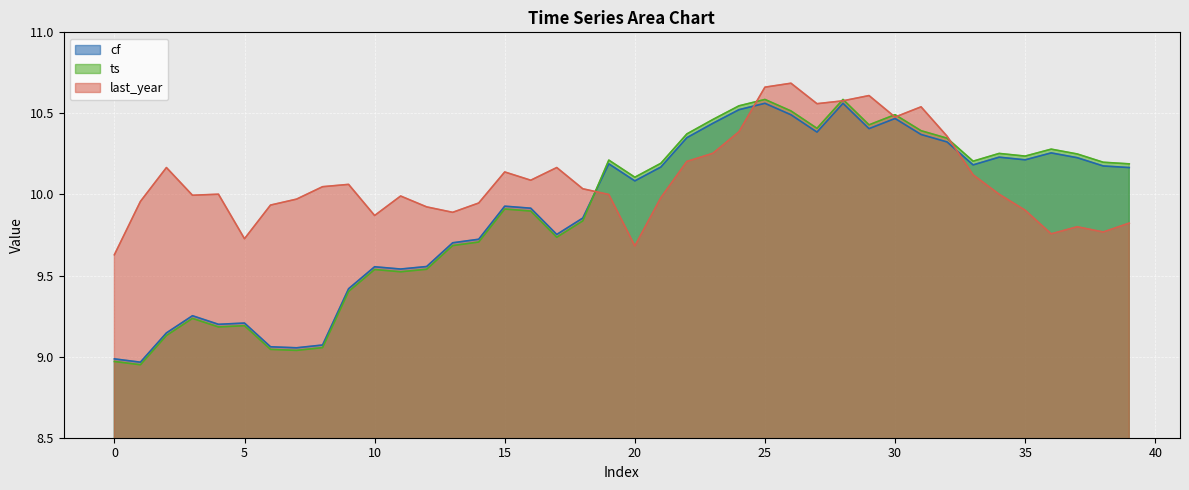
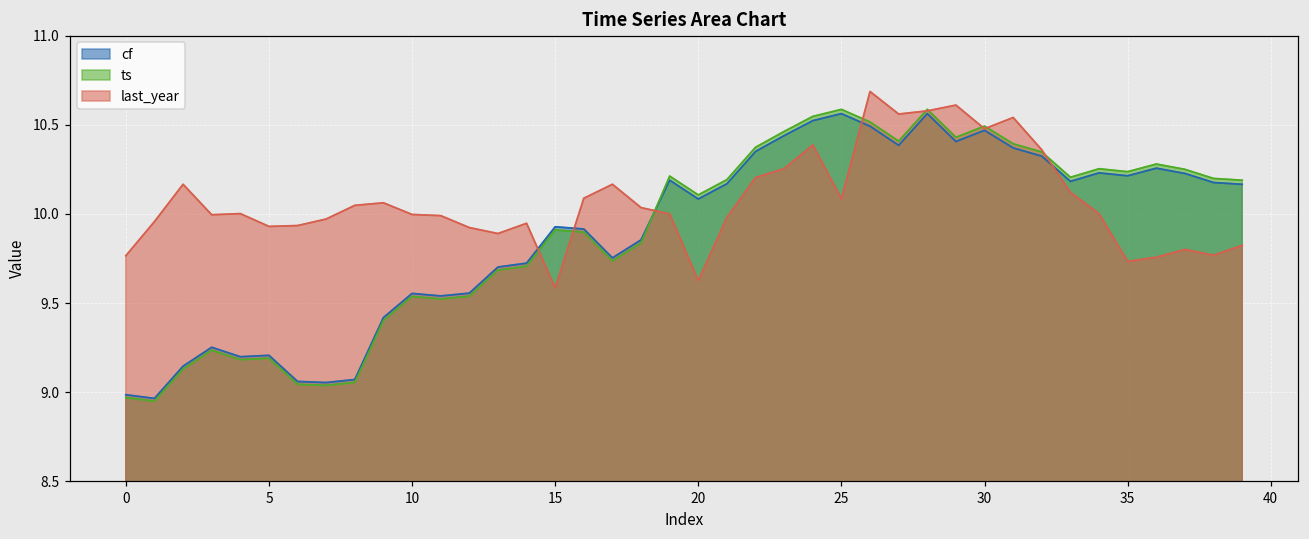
  {
    "cf": {
      "0": 8.99,
      "5": 9.21,
      "10": 9.55,
      "15": 9.93,
      "20": 10.08,
      "25": 10.56,
      "35": 10.21
    },
    "ts": {
      "0": 8.97,
      "5": 9.19,
      "10": 9.54,
      "15": 9.91,
      "20": 10.11,
      "25": 10.59,
      "35": 10.24
    },
    "last_year": {
-     "0": 9.63,
-     "5": 9.73,
-     "10": 9.87,
-     "15": 10.14,
-     "20": 9.68,
-     "25": 10.66,
-     "35": 9.90
+     "0": 9.77,
+     "5": 9.93,
+     "10": 10.00,
+     "15": 9.58,
+     "20": 9.63,
+     "25": 10.08,
+     "35": 9.73
    }
  }
